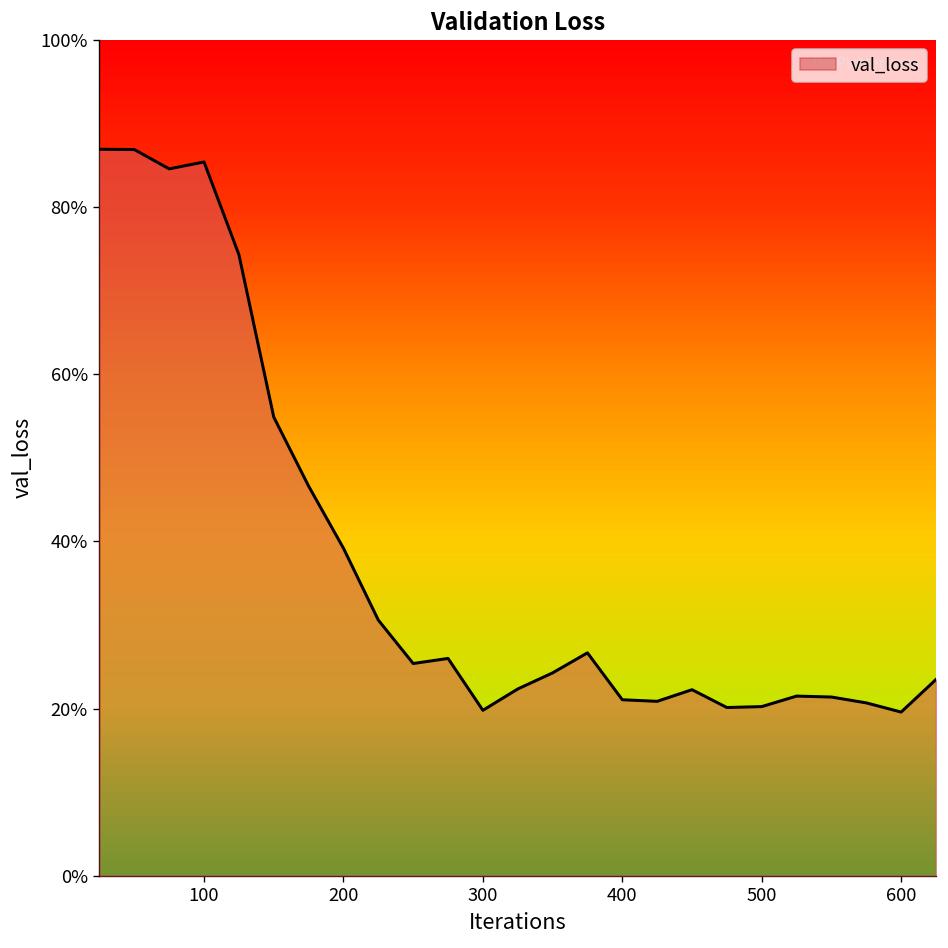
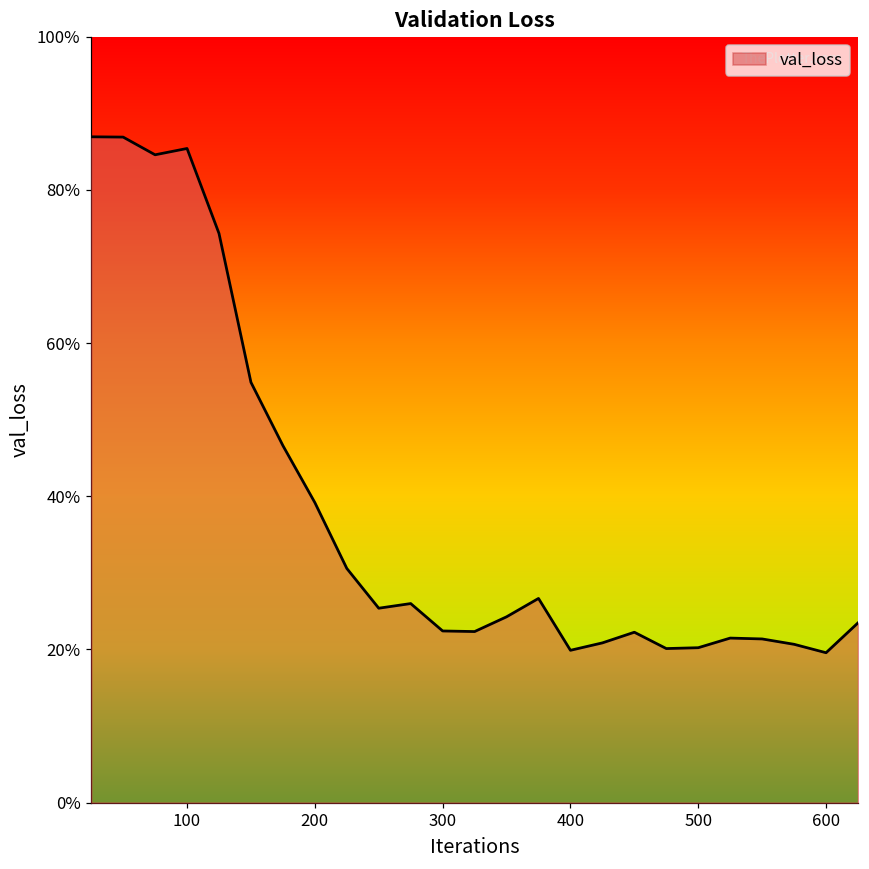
  {
    "100": "85%",
    "200": "39%",
-   "300": "20%",
-   "400": "21%",
+   "300": "22%",
+   "400": "20%",
    "500": "20%",
    "600": "20%"
  }
